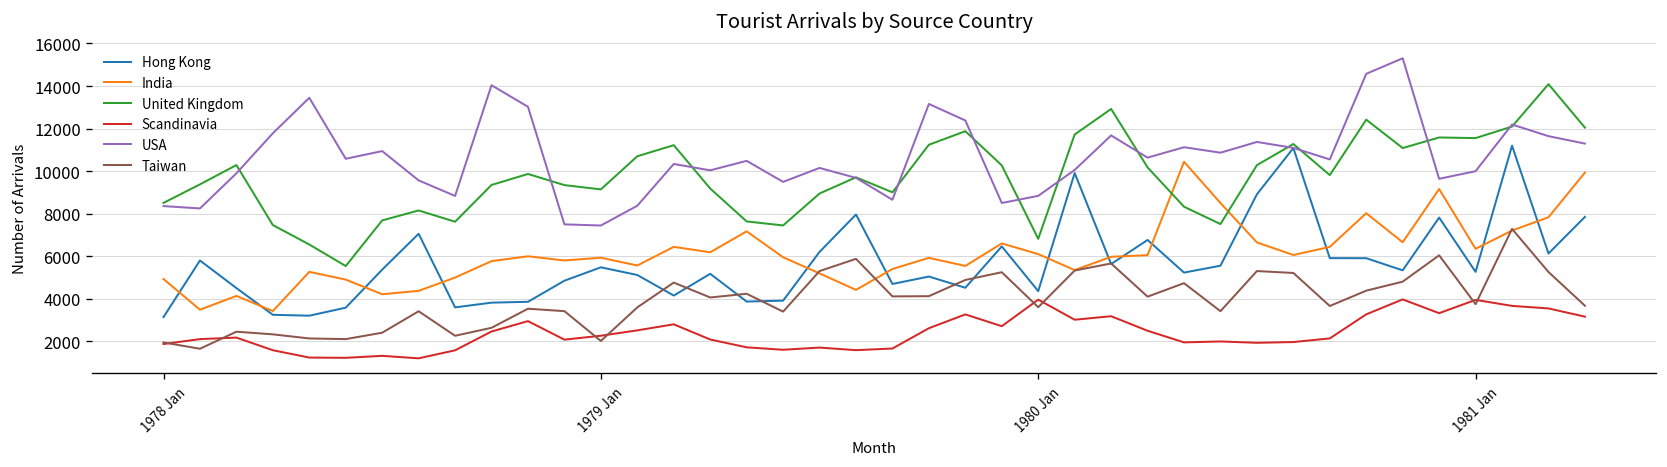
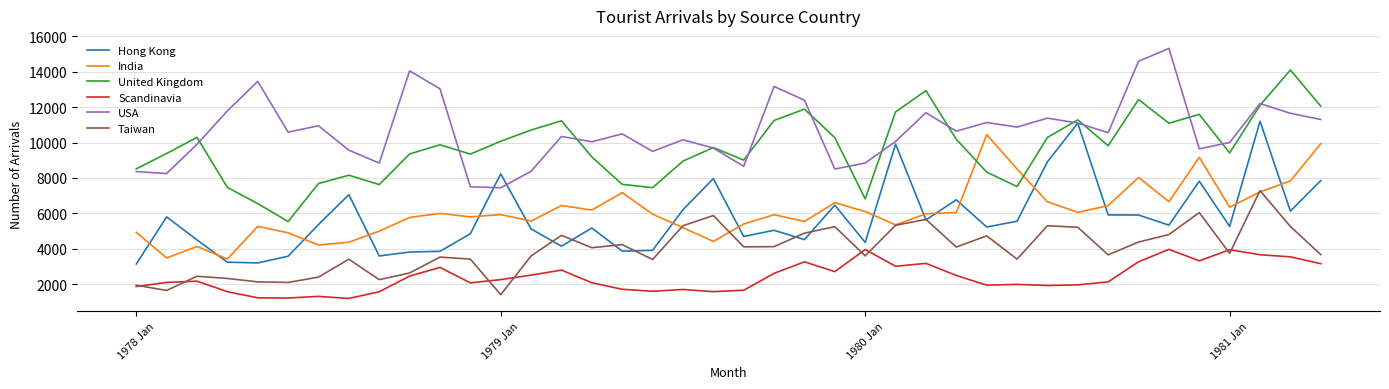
  {
    "Hong Kong": {
      "1978 Jan": 3100,
-     "1979 Jan": 5500,
+     "1979 Jan": 8200,
      "1980 Jan": 4400,
      "1981 Jan": 5300
    },
    "India": {
      "1978 Jan": 4900,
      "1979 Jan": 5900,
      "1980 Jan": 6100,
      "1981 Jan": 6400
    },
    "United Kingdom": {
      "1978 Jan": 8500,
-     "1979 Jan": 9100,
+     "1979 Jan": 10100,
      "1980 Jan": 6800,
-     "1981 Jan": 11600
+     "1981 Jan": 9400
    },
    "Scandinavia": {
      "1979 Jan": 2300,
      "1980 Jan": 4000,
      "1981 Jan": 4000
    },
    "USA": {
      "1978 Jan": 8400,
      "1979 Jan": 7400,
      "1980 Jan": 8800,
      "1981 Jan": 10000
    },
    "Taiwan": {
-     "1979 Jan": 2000,
+     "1979 Jan": 1400,
      "1980 Jan": 3600,
      "1981 Jan": 3800
    }
  }
